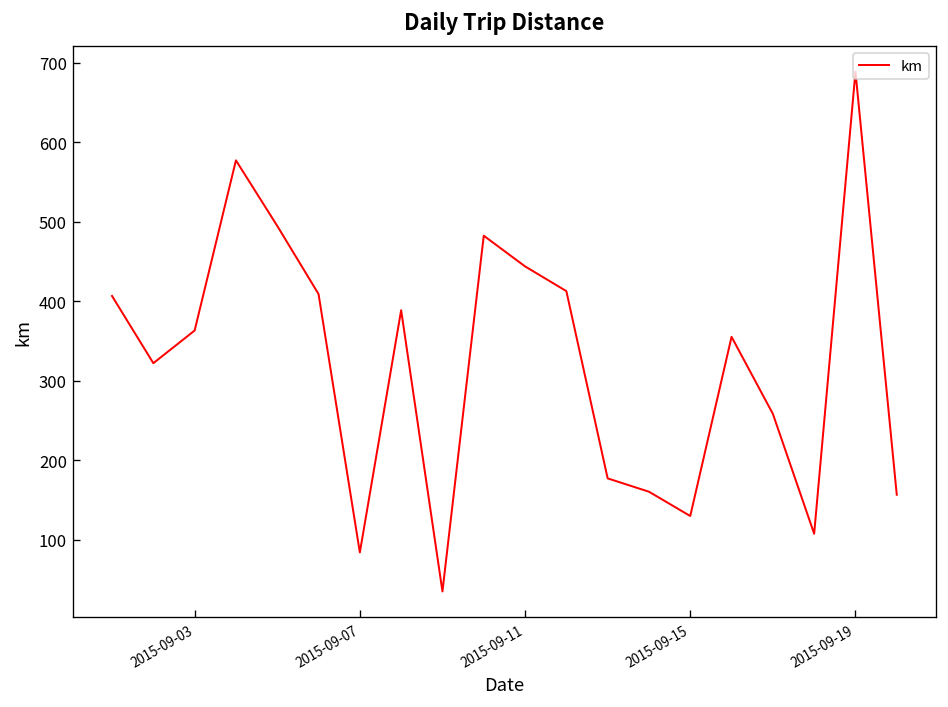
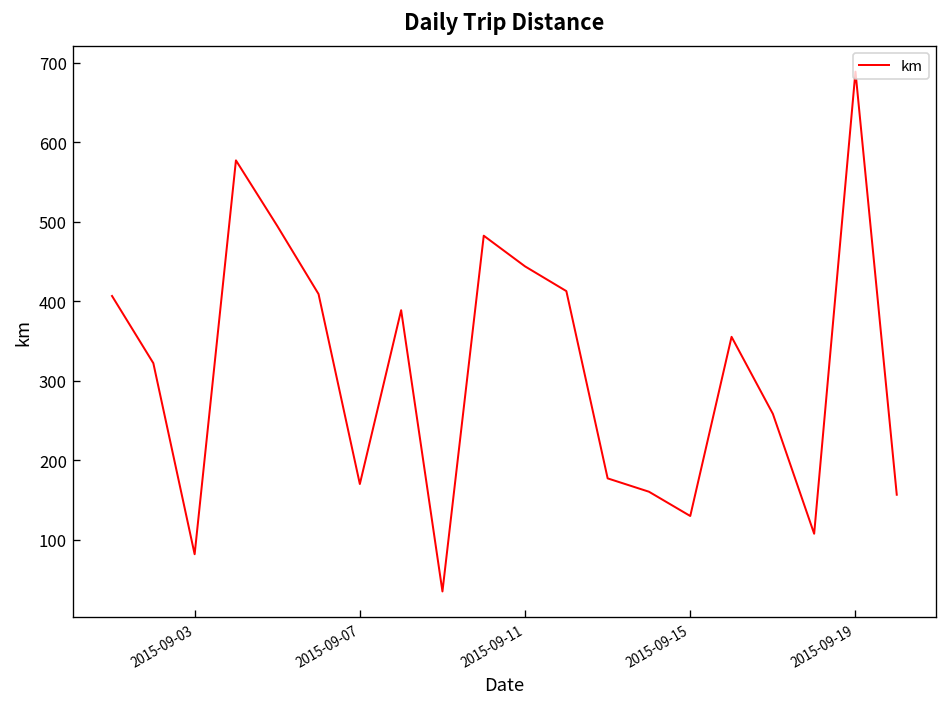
  {
-   "2015-09-03": 360,
-   "2015-09-07": 80,
+   "2015-09-03": 80,
+   "2015-09-07": 170,
    "2015-09-11": 440,
    "2015-09-15": 130
  }
